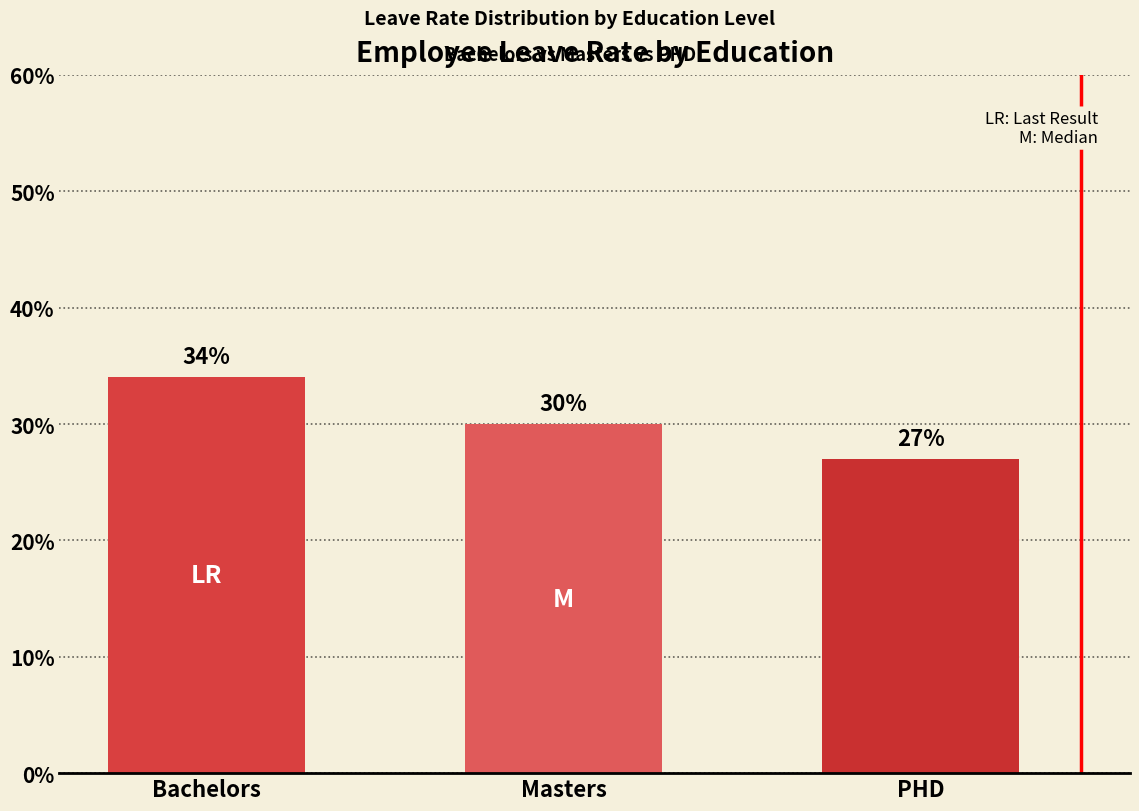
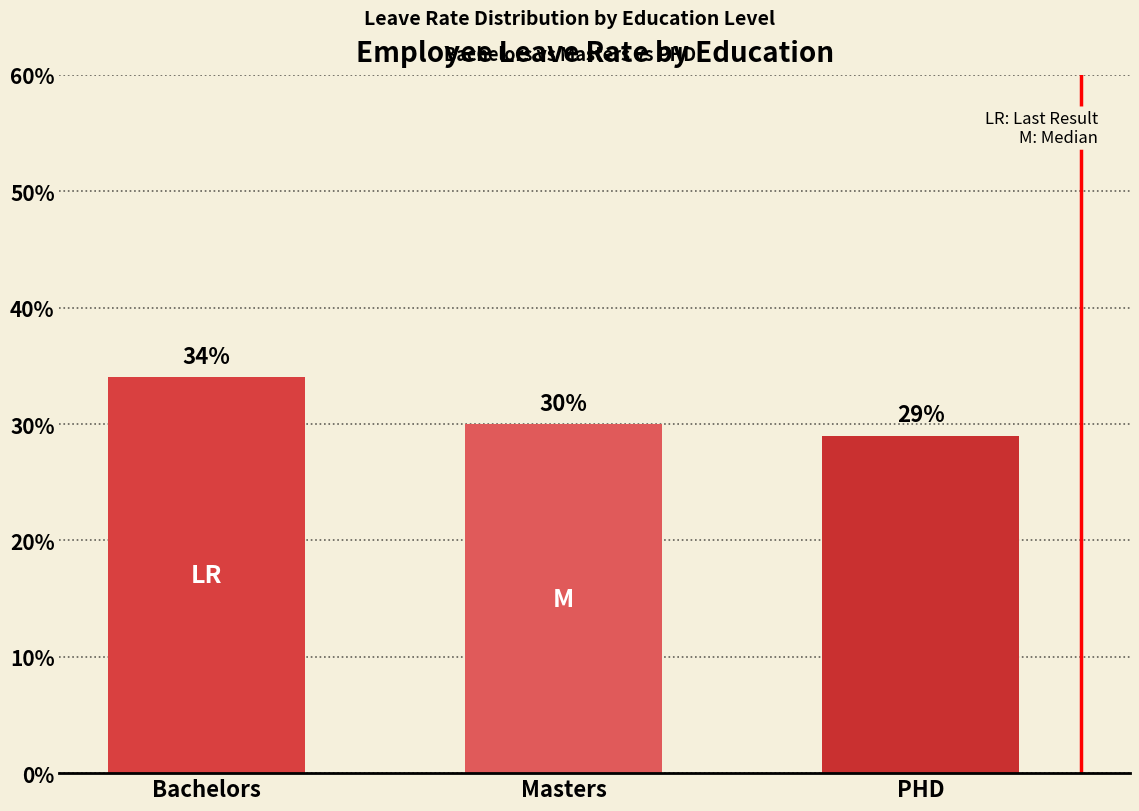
  {
    "Bachelors": "34%",
    "Masters": "30%",
-   "PHD": "27%"
+   "PHD": "29%"
  }
